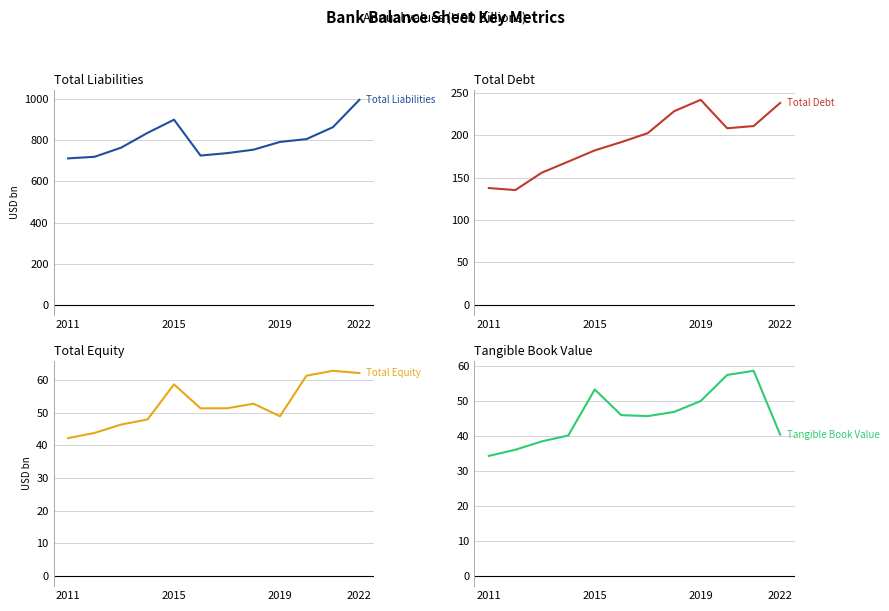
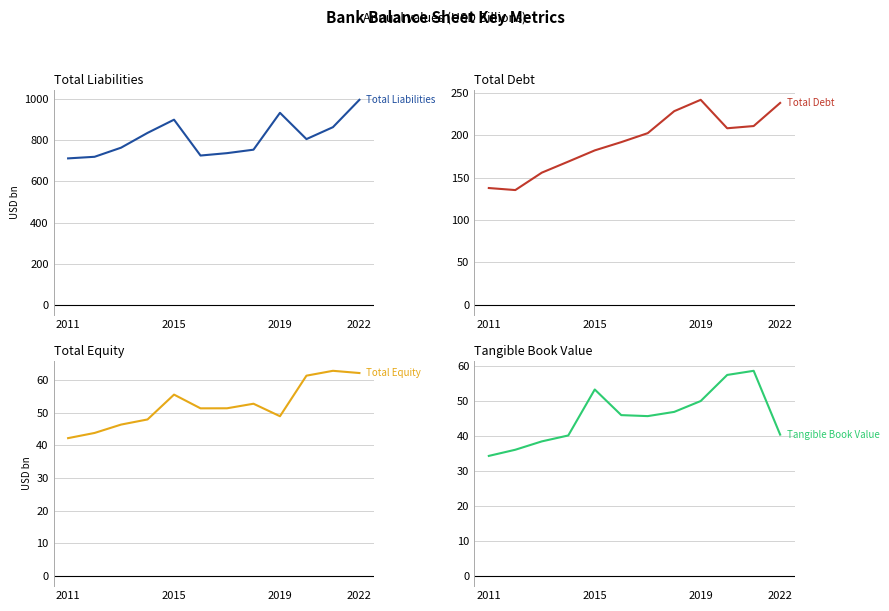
  {
    "Total Liabilities": {
      "2011": 710,
      "2015": 900,
-     "2019": 790,
+     "2019": 930,
      "2022": 1000
    },
    "Total Debt": {
      "2011": 140,
      "2015": 180,
      "2019": 240,
      "2022": 240
    },
    "Total Equity": {
      "2011": 42,
-     "2015": 59,
+     "2015": 55,
      "2019": 49,
      "2022": 62
    },
    "Tangible Book Value": {
      "2011": 34,
      "2015": 53,
      "2019": 50,
      "2022": 40
    }
  }
